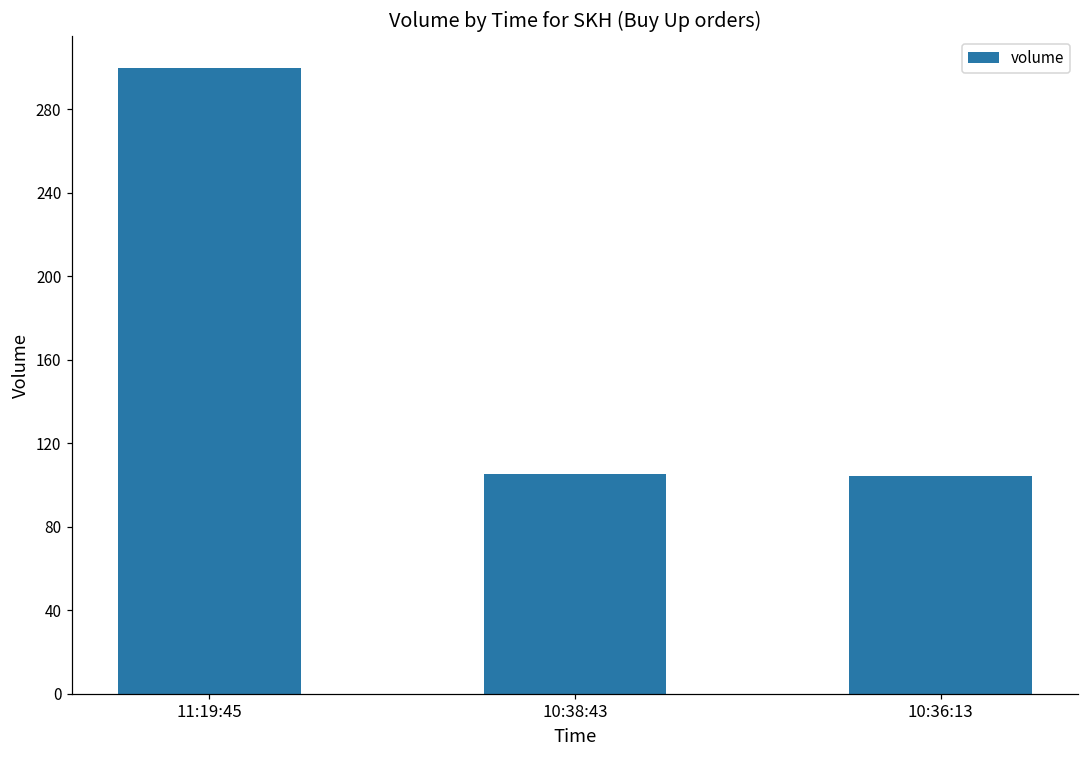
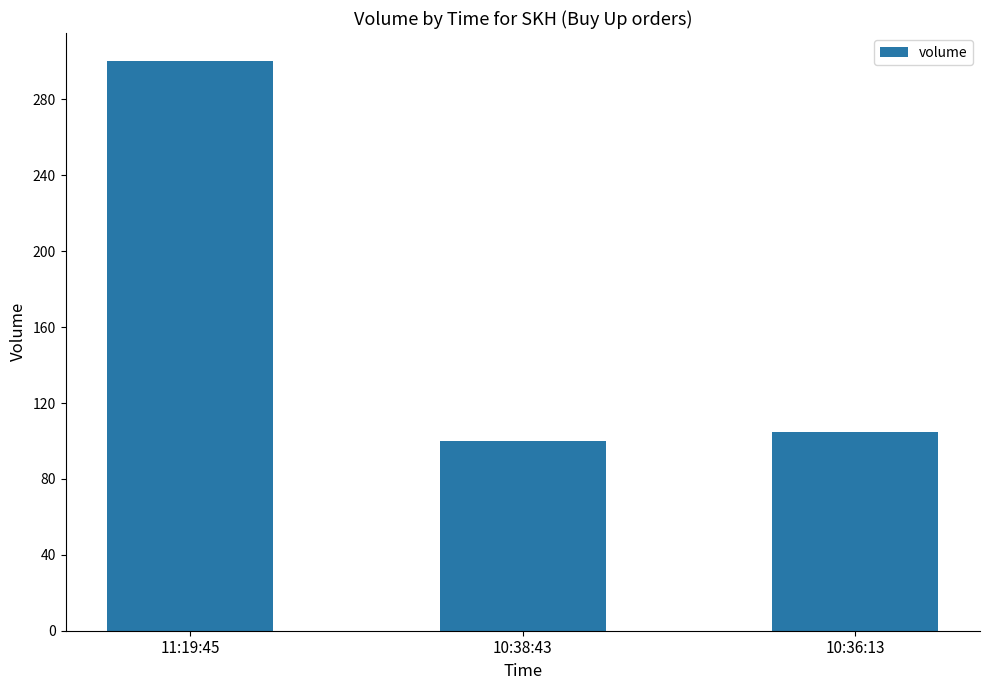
  {
    "11:19:45": 300,
-   "10:38:43": 105,
+   "10:38:43": 100,
    "10:36:13": 105
  }
